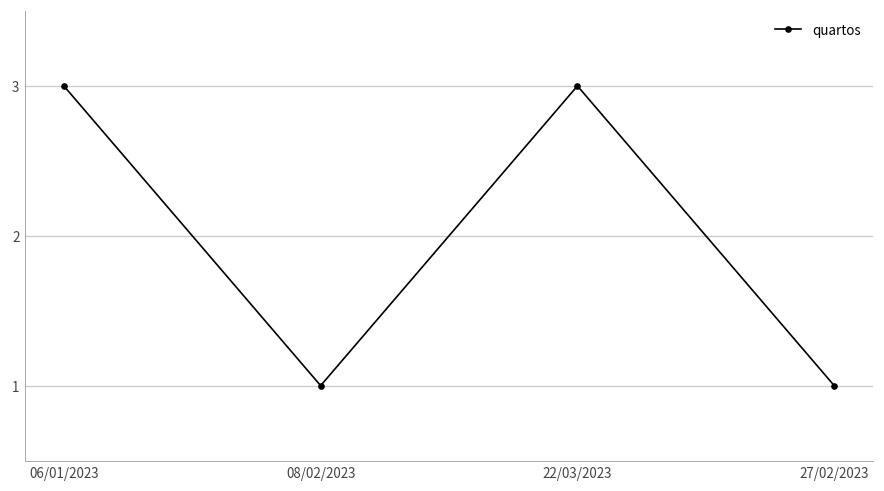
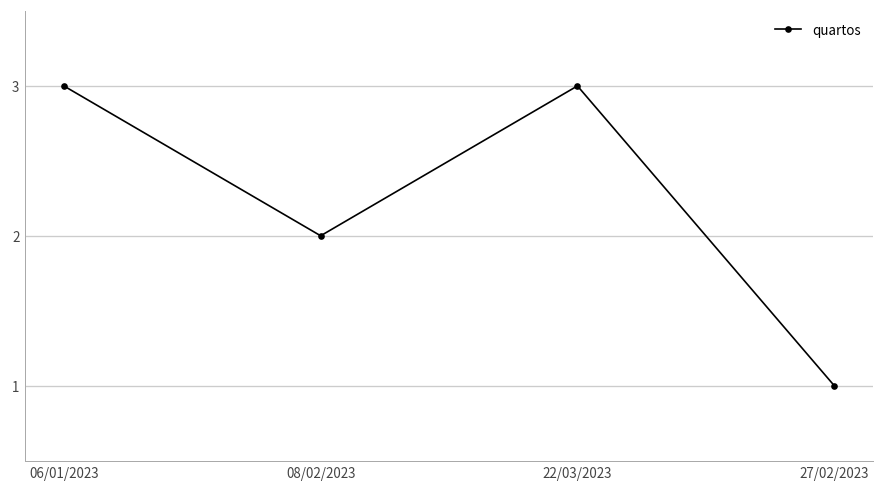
  {
    "06/01/2023": 3,
-   "08/02/2023": 1,
+   "08/02/2023": 2,
    "22/03/2023": 3,
    "27/02/2023": 1
  }
